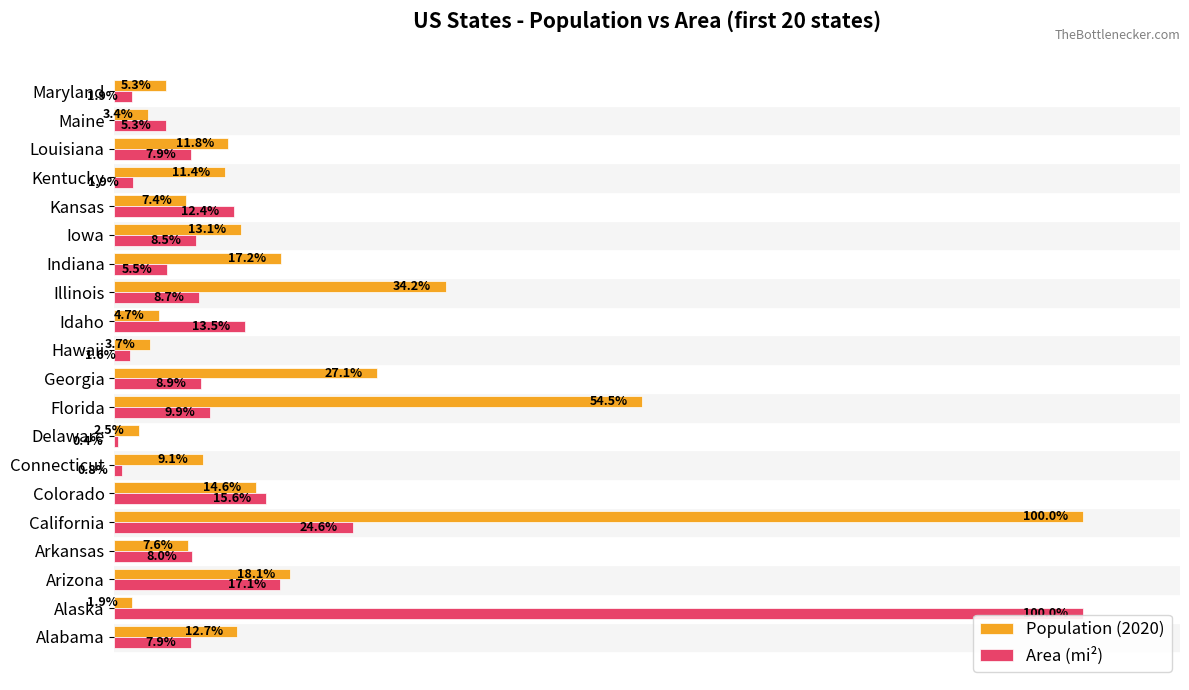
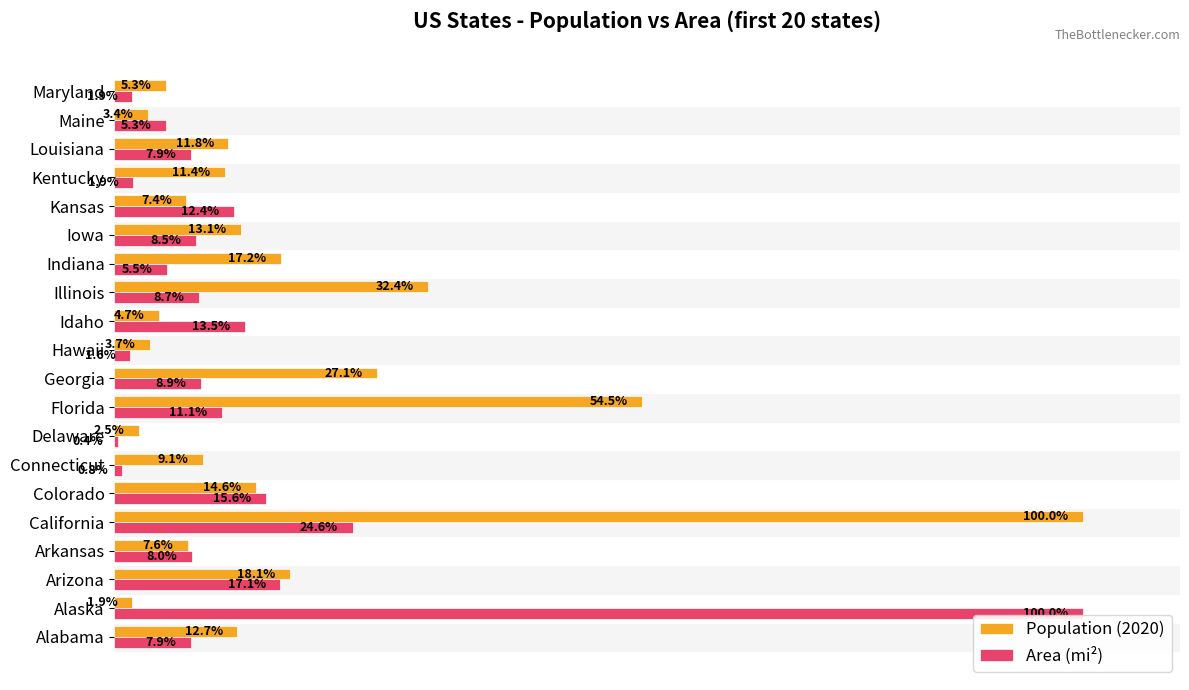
  {
    "Population (2020)": {
      "Maryland": "5.3%",
      "Maine": "3.4%",
      "Louisiana": "11.8%",
      "Kentucky": "11.4%",
      "Kansas": "7.4%",
      "Iowa": "13.1%",
      "Indiana": "17.2%",
-     "Illinois": "34.2%",
+     "Illinois": "32.4%",
      "Idaho": "4.7%",
      "Hawaii": "3.7%",
      "Georgia": "27.1%",
      "Florida": "54.5%",
      "Delaware": "2.5%",
      "Connecticut": "9.1%",
      "Colorado": "14.6%",
      "California": "100.0%",
      "Arkansas": "7.6%",
      "Arizona": "18.1%",
      "Alaska": "1.9%",
      "Alabama": "12.7%"
    },
    "Area (mi²)": {
      "Maryland": "1.9%",
      "Maine": "5.3%",
      "Louisiana": "7.9%",
      "Kentucky": "1.9%",
      "Kansas": "12.4%",
      "Iowa": "8.5%",
      "Indiana": "5.5%",
      "Illinois": "8.7%",
      "Idaho": "13.5%",
      "Hawaii": "1.6%",
      "Georgia": "8.9%",
-     "Florida": "9.9%",
+     "Florida": "11.1%",
      "Delaware": "0.4%",
      "Connecticut": "0.8%",
      "Colorado": "15.6%",
      "California": "24.6%",
      "Arkansas": "8.0%",
      "Arizona": "17.1%",
      "Alabama": "7.9%"
    }
  }
